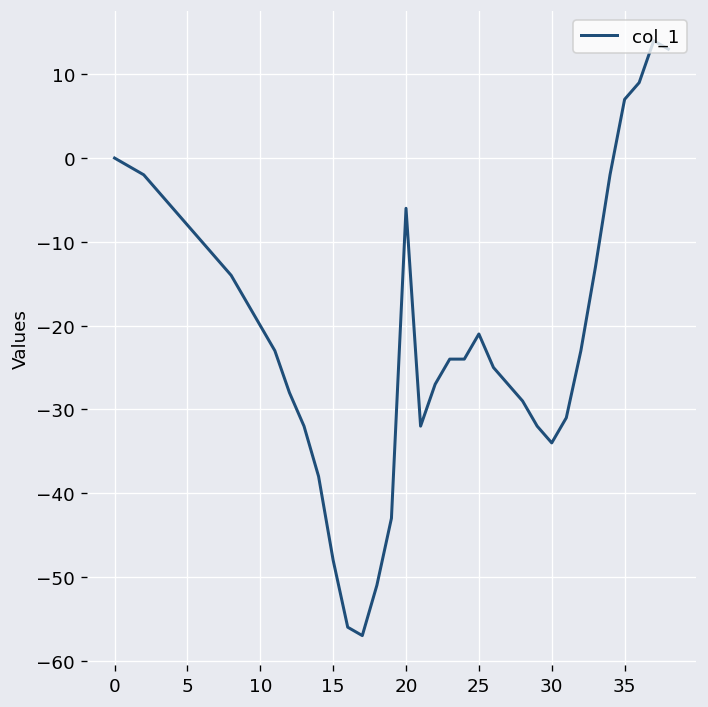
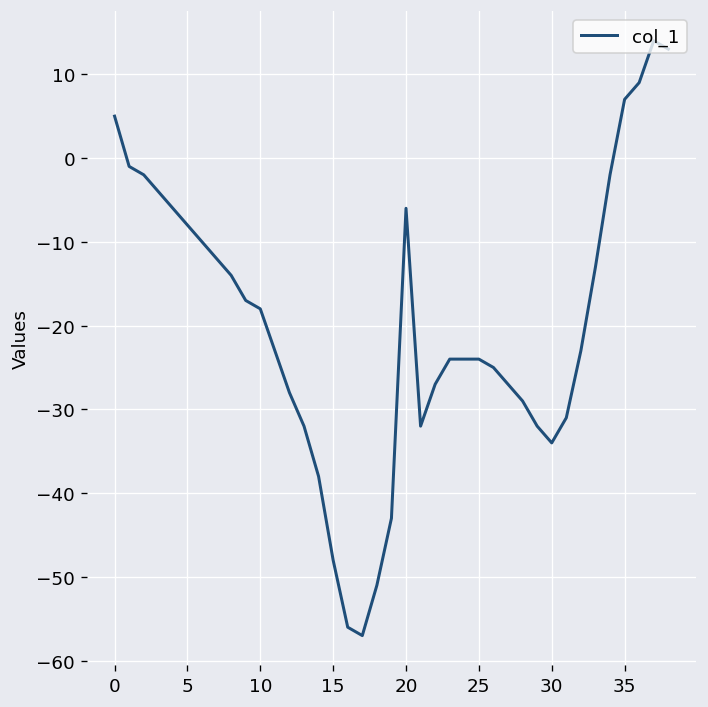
  {
-   "0": 0,
+   "0": 5,
    "5": -8,
-   "10": -20,
+   "10": -18,
    "15": -48,
    "20": -6,
-   "25": -21,
+   "25": -24,
    "30": -34,
    "35": 7
  }
